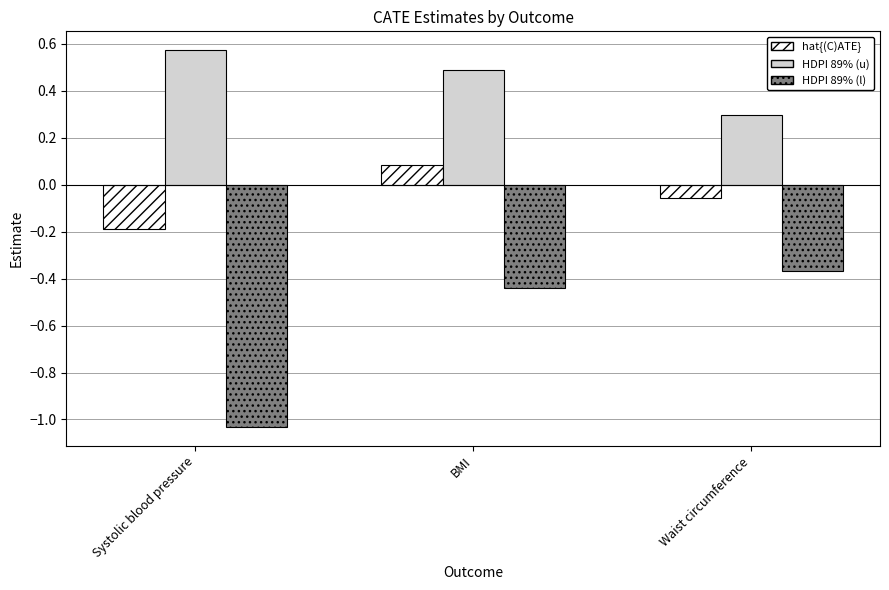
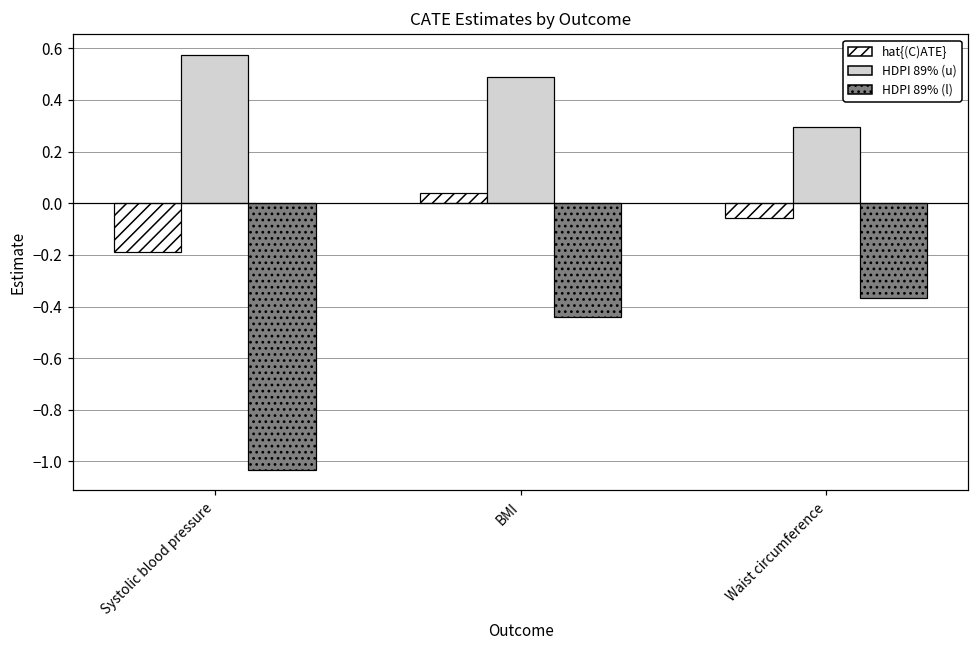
  {
    "hat{(C)ATE}": {
      "Systolic blood pressure": -0.19,
-     "BMI": 0.08,
+     "BMI": 0.04,
      "Waist circumference": -0.06
    },
    "HDPI 89% (u)": {
      "Systolic blood pressure": 0.57,
      "BMI": 0.49,
      "Waist circumference": 0.30
    },
    "HDPI 89% (l)": {
      "Systolic blood pressure": -1.03,
      "BMI": -0.44,
      "Waist circumference": -0.37
    }
  }
